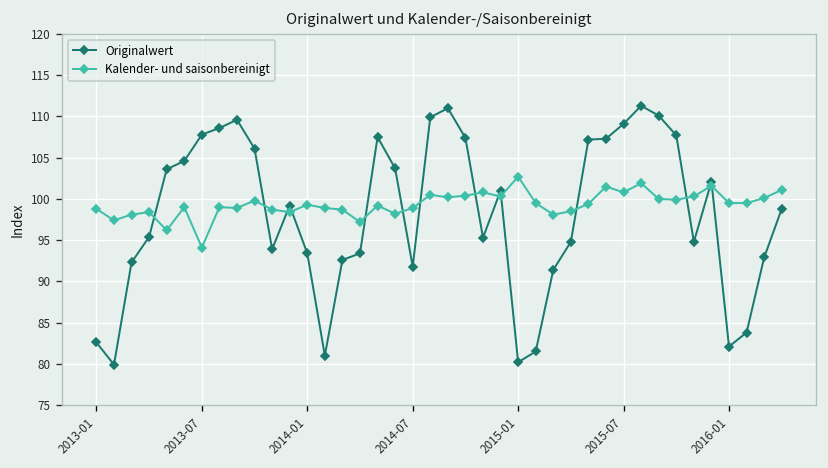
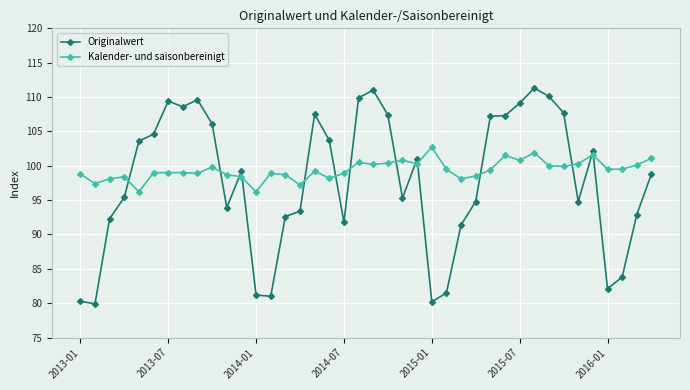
  {
    "Originalwert": {
-     "2013-01": 83,
-     "2013-07": 108,
-     "2014-01": 93,
+     "2013-01": 80,
+     "2013-07": 109,
+     "2014-01": 81,
      "2014-07": 92,
      "2015-01": 80,
      "2015-07": 109,
      "2016-01": 82
    },
    "Kalender- und saisonbereinigt": {
      "2013-01": 99,
-     "2013-07": 94,
-     "2014-01": 99,
+     "2013-07": 99,
+     "2014-01": 96,
      "2014-07": 99,
      "2015-01": 103,
      "2015-07": 101,
      "2016-01": 100
    }
  }
